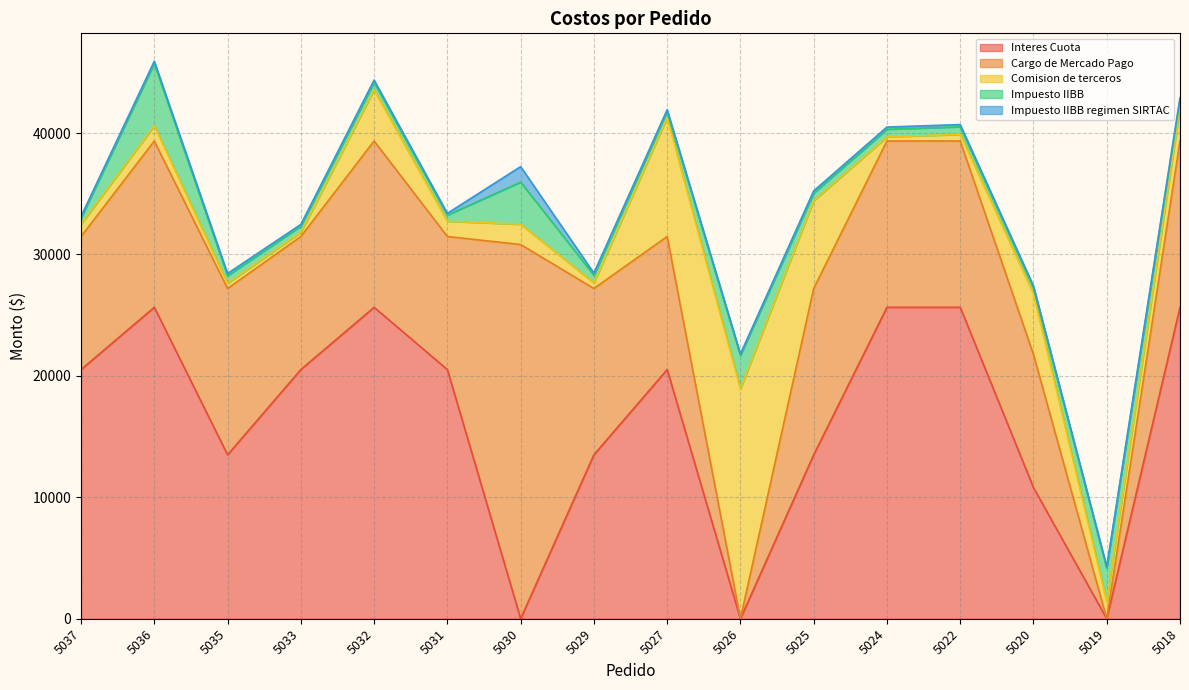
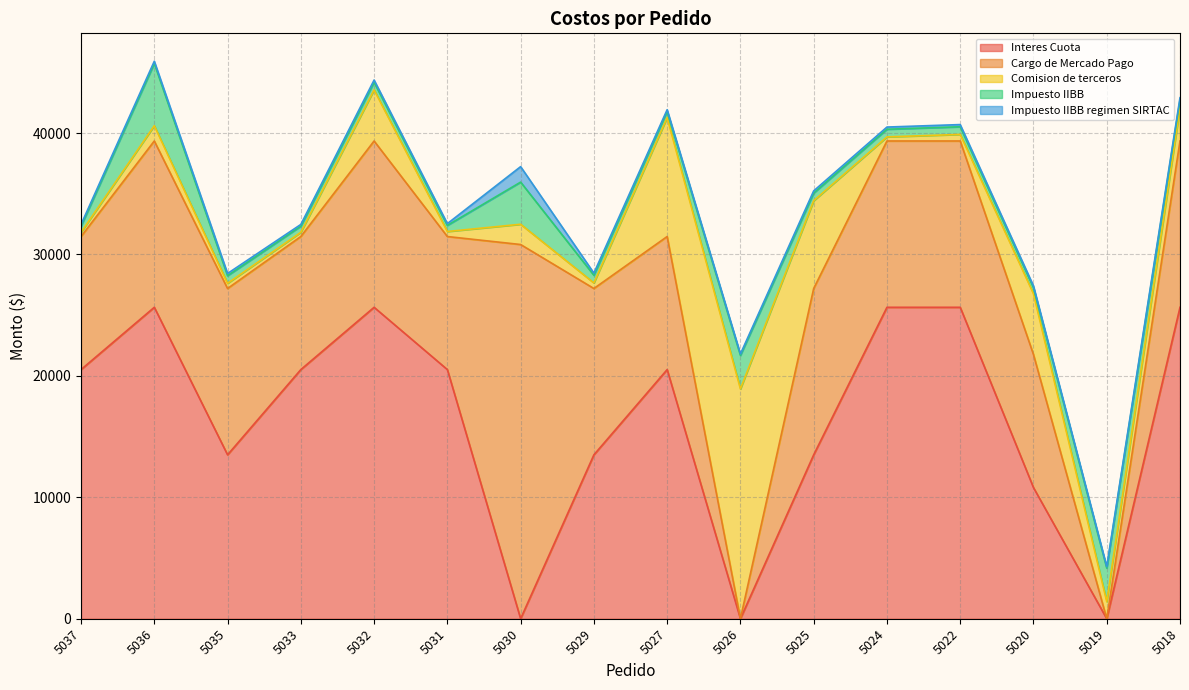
  {
    "Comision de terceros": {
-     "5037": 1000,
+     "5037": 300,
      "5036": 1300,
      "5035": 400,
      "5033": 300,
      "5032": 4200,
-     "5031": 1300,
+     "5031": 400,
      "5030": 1700,
      "5029": 500,
      "5027": 9800,
      "5026": 18900,
      "5025": 7200,
      "5024": 300,
      "5022": 500,
      "5020": 5000,
      "5019": 1400,
      "5018": 2800
    },
    "Impuesto IIBB": {
      "5030": 3500
    },
    "Impuesto IIBB regimen SIRTAC": {
      "5030": 1300
    }
  }
